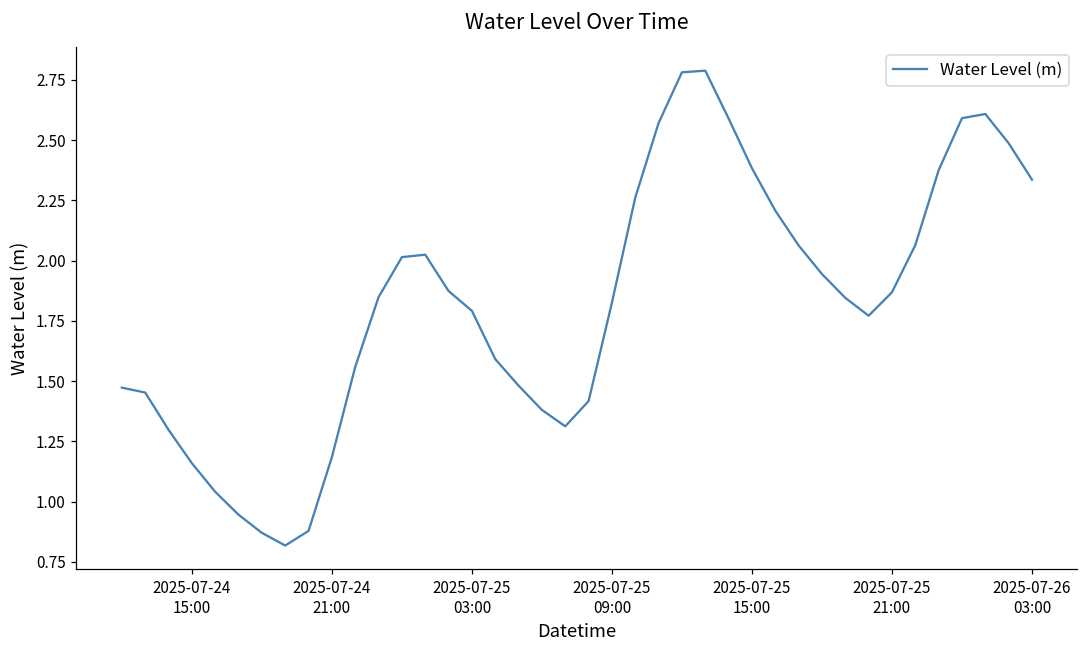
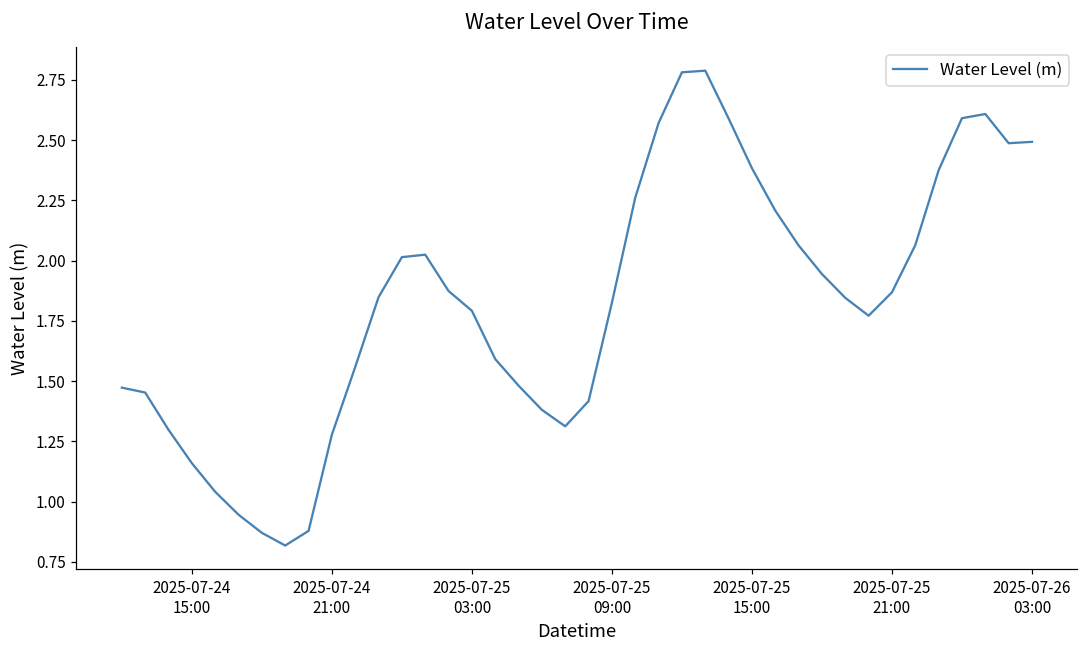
  {
    "2025-07-24 15:00": 1.16,
-   "2025-07-24 21:00": 1.18,
+   "2025-07-24 21:00": 1.28,
    "2025-07-25 03:00": 1.79,
    "2025-07-25 09:00": 1.83,
    "2025-07-25 15:00": 2.38,
    "2025-07-25 21:00": 1.87,
-   "2025-07-26 03:00": 2.34
+   "2025-07-26 03:00": 2.49
  }
